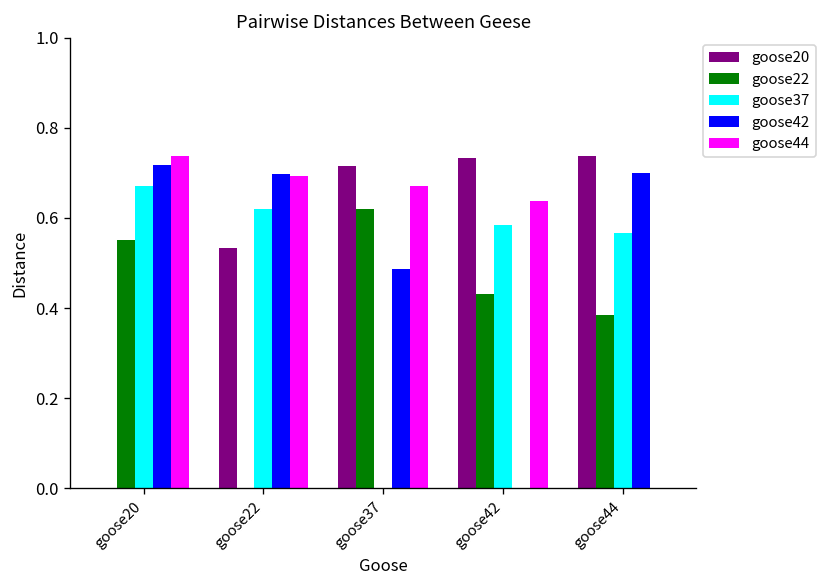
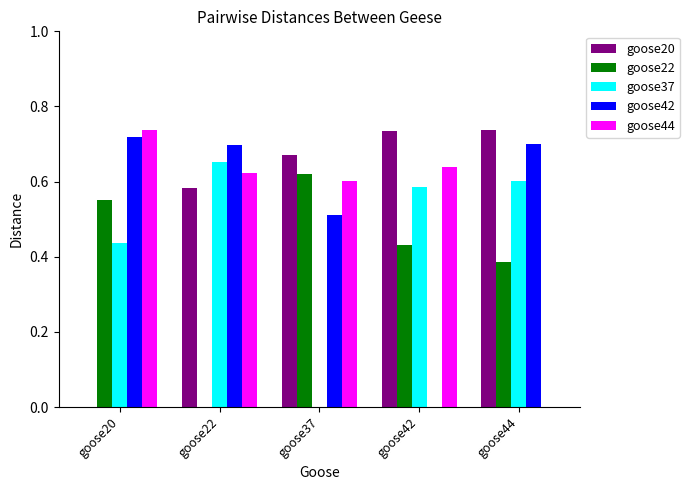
  {
    "goose20": {
      "goose20": 0.00,
-     "goose22": 0.53,
-     "goose37": 0.72,
+     "goose22": 0.58,
+     "goose37": 0.67,
      "goose42": 0.73,
      "goose44": 0.74
    },
    "goose22": {
      "goose20": 0.55,
      "goose22": 0.00,
      "goose37": 0.62,
      "goose42": 0.43,
      "goose44": 0.39
    },
    "goose37": {
-     "goose20": 0.67,
-     "goose22": 0.62,
+     "goose20": 0.44,
+     "goose22": 0.65,
      "goose37": 0.00,
      "goose42": 0.59,
-     "goose44": 0.57
+     "goose44": 0.60
    },
    "goose42": {
      "goose20": 0.72,
      "goose22": 0.70,
-     "goose37": 0.49,
+     "goose37": 0.51,
      "goose42": 0.00,
      "goose44": 0.70
    },
    "goose44": {
      "goose20": 0.74,
-     "goose22": 0.69,
-     "goose37": 0.67,
+     "goose22": 0.62,
+     "goose37": 0.60,
      "goose42": 0.64,
      "goose44": 0.00
    }
  }
